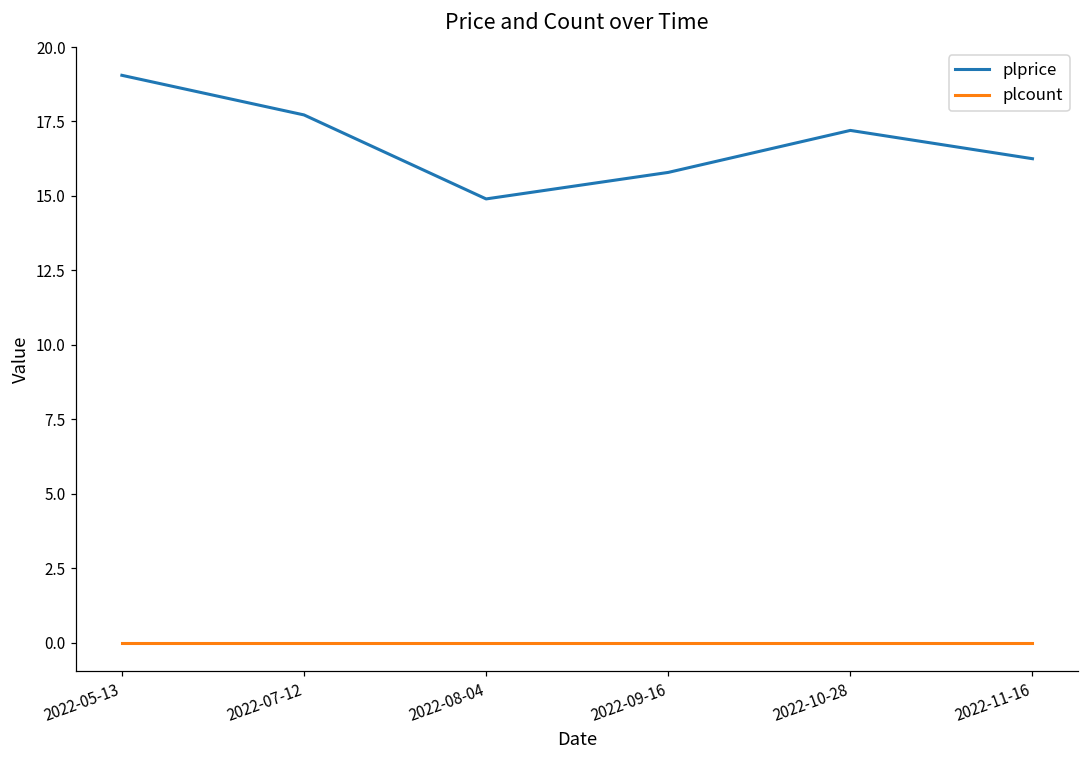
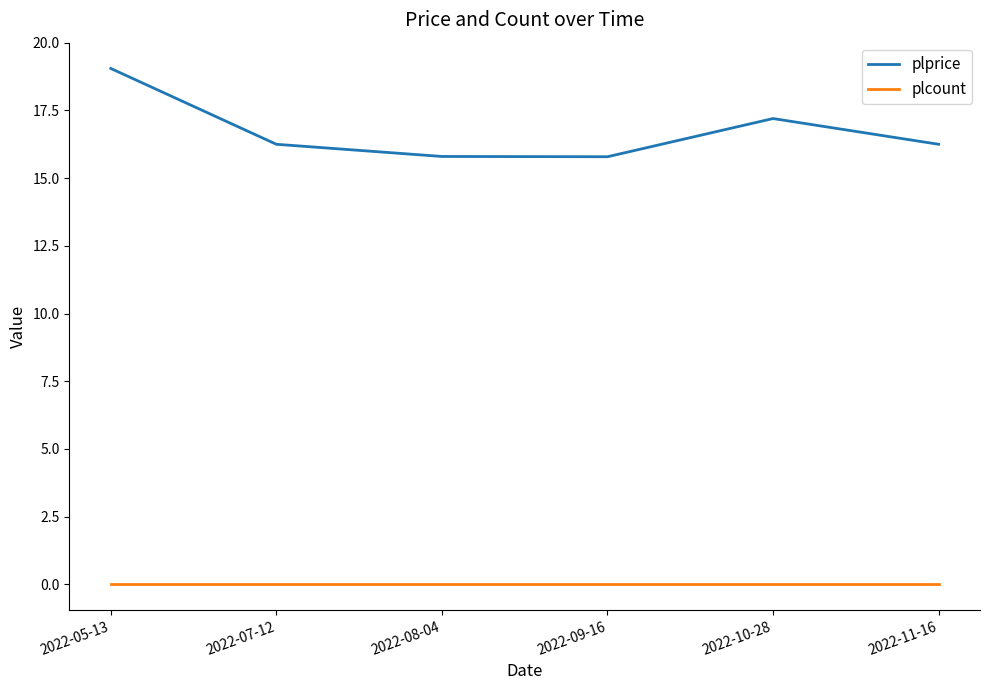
  {
    "plprice": {
      "2022-05-13": 19.1,
-     "2022-07-12": 17.7,
-     "2022-08-04": 14.9,
+     "2022-07-12": 16.3,
+     "2022-08-04": 15.8,
      "2022-09-16": 15.8,
      "2022-10-28": 17.2,
      "2022-11-16": 16.3
    },
    "plcount": {
      "2022-05-13": 0.0,
      "2022-07-12": 0.0,
      "2022-08-04": 0.0,
      "2022-09-16": 0.0,
      "2022-10-28": 0.0,
      "2022-11-16": 0.0
    }
  }
